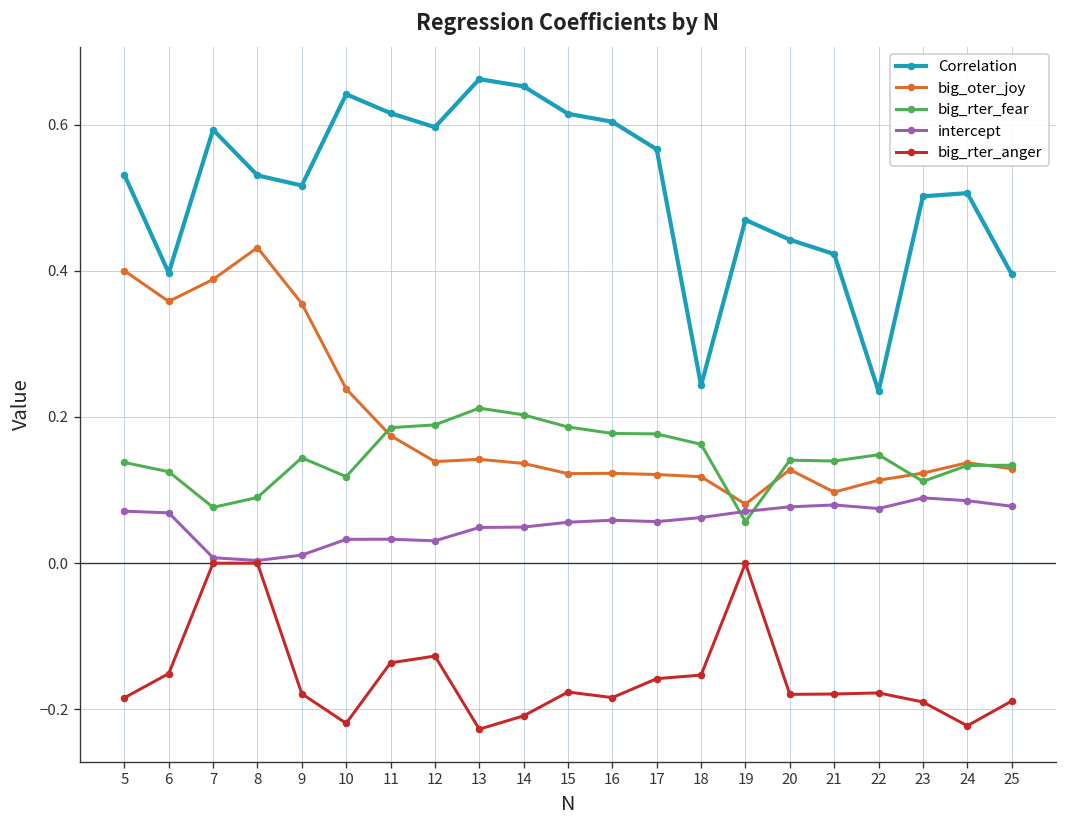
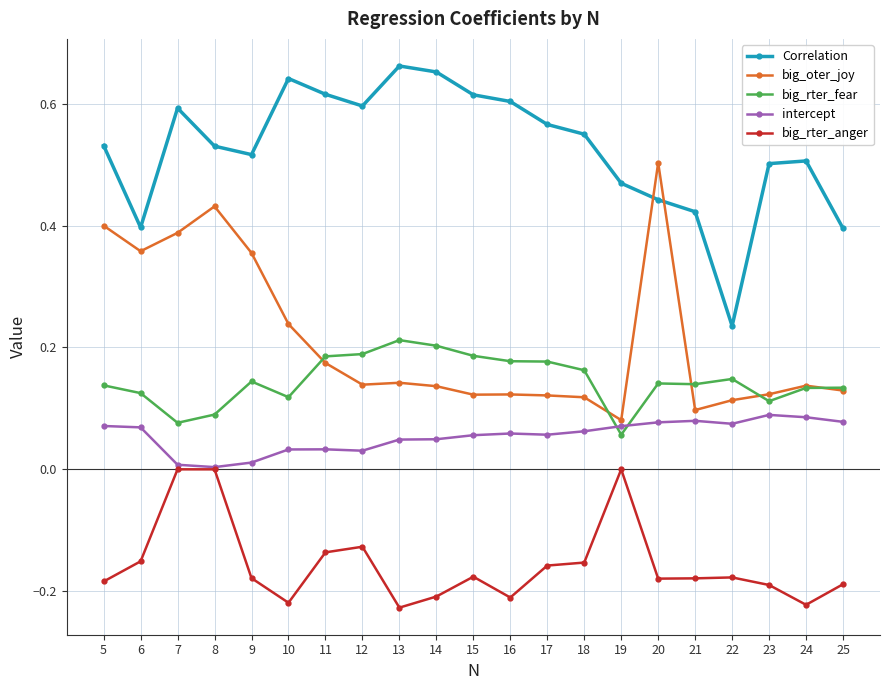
  {
    "Correlation": {
      "5": 0.53,
      "6": 0.40,
      "7": 0.59,
      "8": 0.53,
      "9": 0.52,
      "10": 0.64,
      "11": 0.62,
      "12": 0.60,
      "13": 0.66,
      "14": 0.65,
      "15": 0.61,
      "16": 0.60,
      "17": 0.57,
-     "18": 0.24,
+     "18": 0.55,
      "19": 0.47,
      "20": 0.44,
      "21": 0.42,
      "22": 0.24,
      "23": 0.50,
      "24": 0.51,
      "25": 0.40
    },
    "big_oter_joy": {
      "5": 0.40,
      "6": 0.36,
      "7": 0.39,
      "8": 0.43,
      "9": 0.36,
      "10": 0.24,
      "11": 0.17,
      "12": 0.14,
      "13": 0.14,
      "14": 0.14,
      "15": 0.12,
      "16": 0.12,
      "17": 0.12,
      "18": 0.12,
      "19": 0.08,
-     "20": 0.13,
+     "20": 0.50,
      "21": 0.10,
      "22": 0.11,
      "23": 0.12,
      "25": 0.13
    },
    "big_rter_fear": {
      "5": 0.14,
      "6": 0.13,
      "7": 0.08,
      "8": 0.09,
      "9": 0.14,
      "10": 0.12,
      "11": 0.19,
      "12": 0.19,
      "13": 0.21,
      "14": 0.20,
      "15": 0.19,
      "16": 0.18,
      "17": 0.18,
      "18": 0.16,
      "19": 0.06,
      "20": 0.14,
      "21": 0.14,
      "22": 0.15,
      "23": 0.11,
      "25": 0.13
    },
    "intercept": {
      "5": 0.07,
      "6": 0.07,
      "7": 0.01,
      "9": 0.01,
      "10": 0.03,
      "11": 0.03,
      "12": 0.03,
      "13": 0.05,
      "14": 0.05,
      "15": 0.06,
      "16": 0.06,
      "17": 0.06,
      "18": 0.06,
      "19": 0.07,
      "20": 0.08,
      "21": 0.08,
      "22": 0.07,
      "23": 0.09,
      "24": 0.09,
      "25": 0.08
    },
    "big_rter_anger": {
      "5": -0.18,
      "6": -0.15,
      "7": 0.00,
      "9": -0.18,
      "10": -0.22,
      "11": -0.14,
      "12": -0.13,
      "13": -0.23,
      "14": -0.21,
      "15": -0.18,
-     "16": -0.18,
+     "16": -0.21,
      "17": -0.16,
      "18": -0.15,
      "19": 0.00,
      "20": -0.18,
      "21": -0.18,
      "22": -0.18,
      "23": -0.19,
      "24": -0.22,
      "25": -0.19
    }
  }
